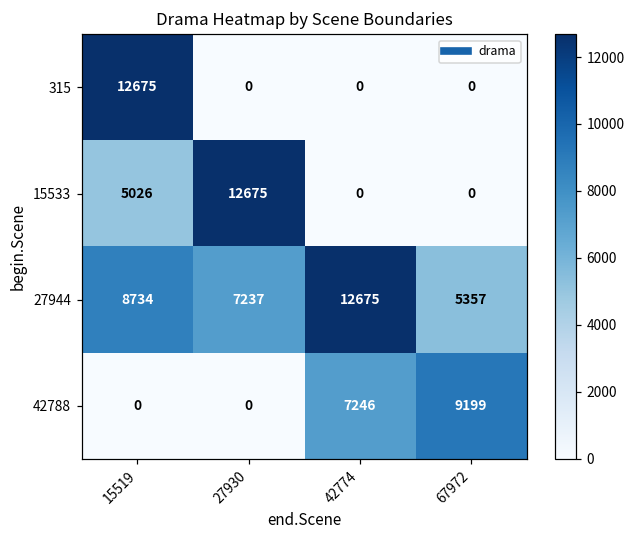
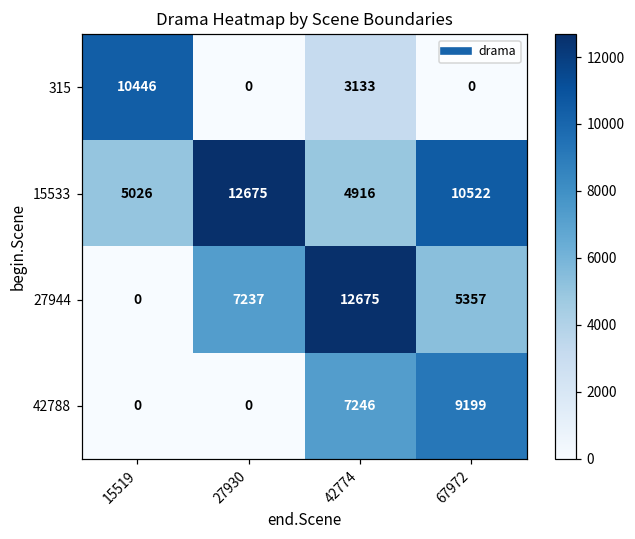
  {
    "315": {
-     "15519": 12675,
+     "15519": 10446,
      "27930": 0,
-     "42774": 0,
+     "42774": 3133,
      "67972": 0
    },
    "15533": {
      "15519": 5026,
      "27930": 12675,
-     "42774": 0,
-     "67972": 0
+     "42774": 4916,
+     "67972": 10522
    },
    "27944": {
-     "15519": 8734,
+     "15519": 0,
      "27930": 7237,
      "42774": 12675,
      "67972": 5357
    },
    "42788": {
      "15519": 0,
      "27930": 0,
      "42774": 7246,
      "67972": 9199
    }
  }
